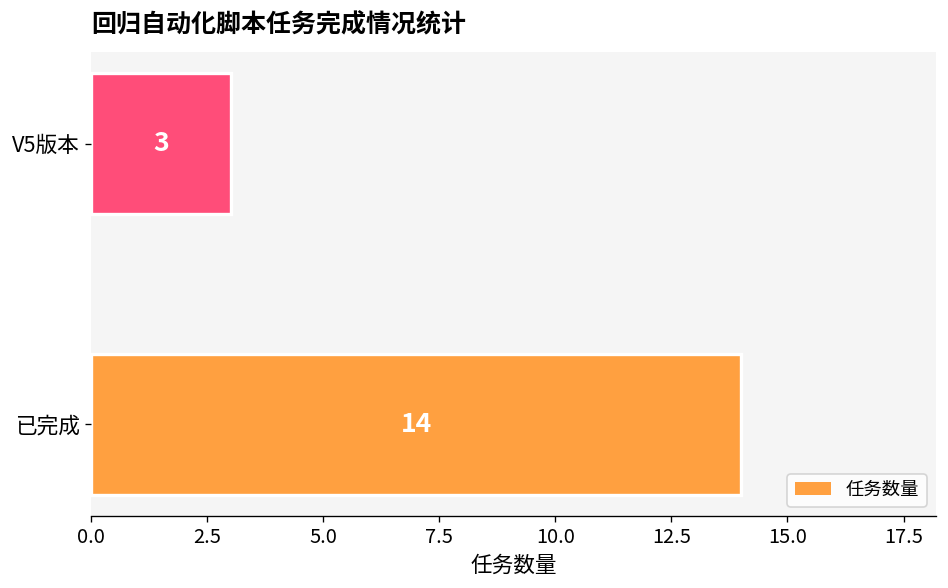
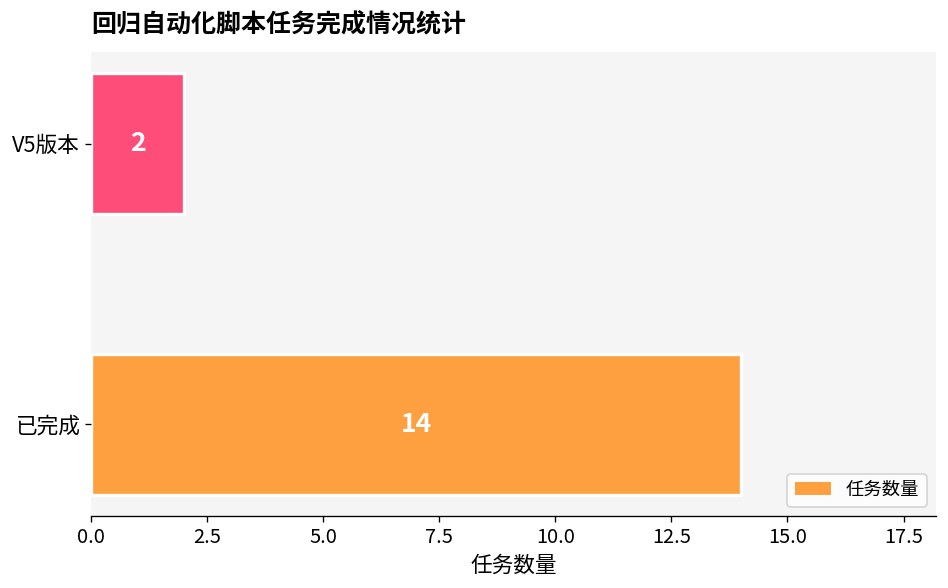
  {
-   "V5版本": 3,
+   "V5版本": 2,
    "已完成": 14
  }
